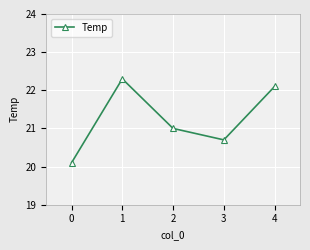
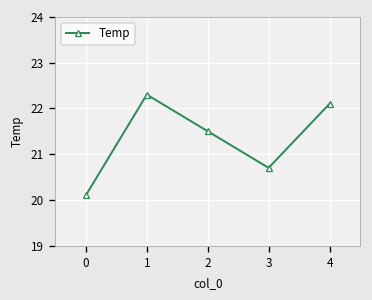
  {
    "0": 20.1,
    "1": 22.3,
-   "2": 21.0,
+   "2": 21.5,
    "3": 20.7,
    "4": 22.1
  }
